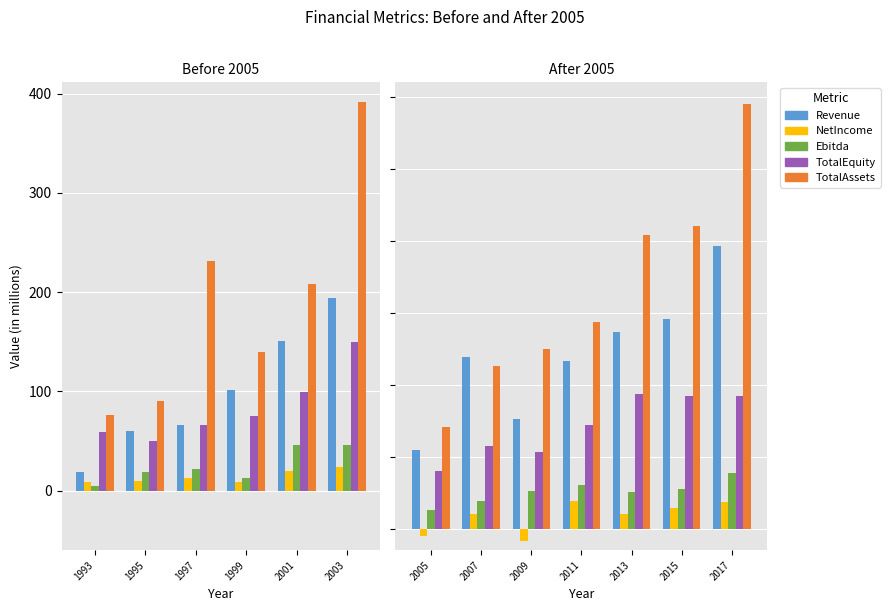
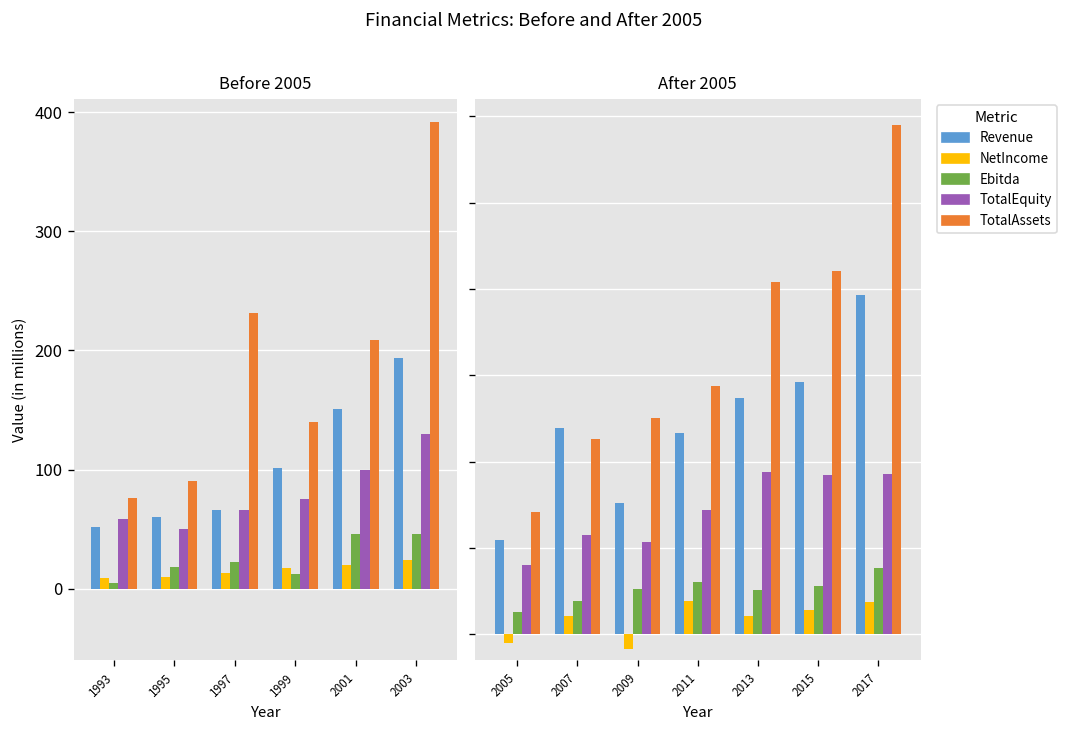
  {
    "Before 2005": {
      "Revenue": {
-       "1993": 20,
+       "1993": 50,
        "1995": 60,
        "1997": 70,
        "1999": 100,
        "2001": 150,
        "2003": 190
      },
      "NetIncome": {
        "1993": 10,
        "1995": 10,
        "1997": 10,
-       "1999": 10,
+       "1999": 20,
        "2001": 20,
        "2003": 20
      },
      "Ebitda": {
        "1993": 10,
        "1995": 20,
        "1997": 20,
        "1999": 10,
        "2001": 50,
        "2003": 50
      },
      "TotalEquity": {
        "1993": 60,
        "1995": 50,
        "1997": 70,
        "1999": 80,
        "2001": 100,
-       "2003": 150
+       "2003": 130
      },
      "TotalAssets": {
        "1993": 80,
        "1995": 90,
        "1997": 230,
        "1999": 140,
        "2001": 210,
        "2003": 390
      }
    }
  }
